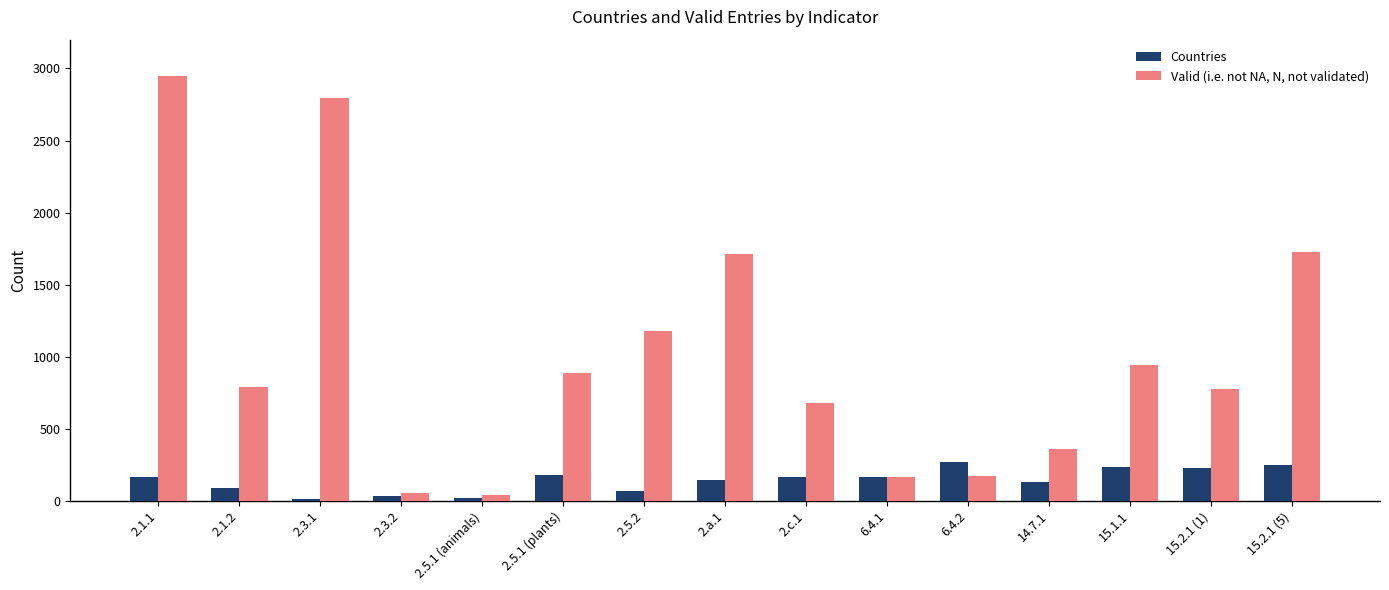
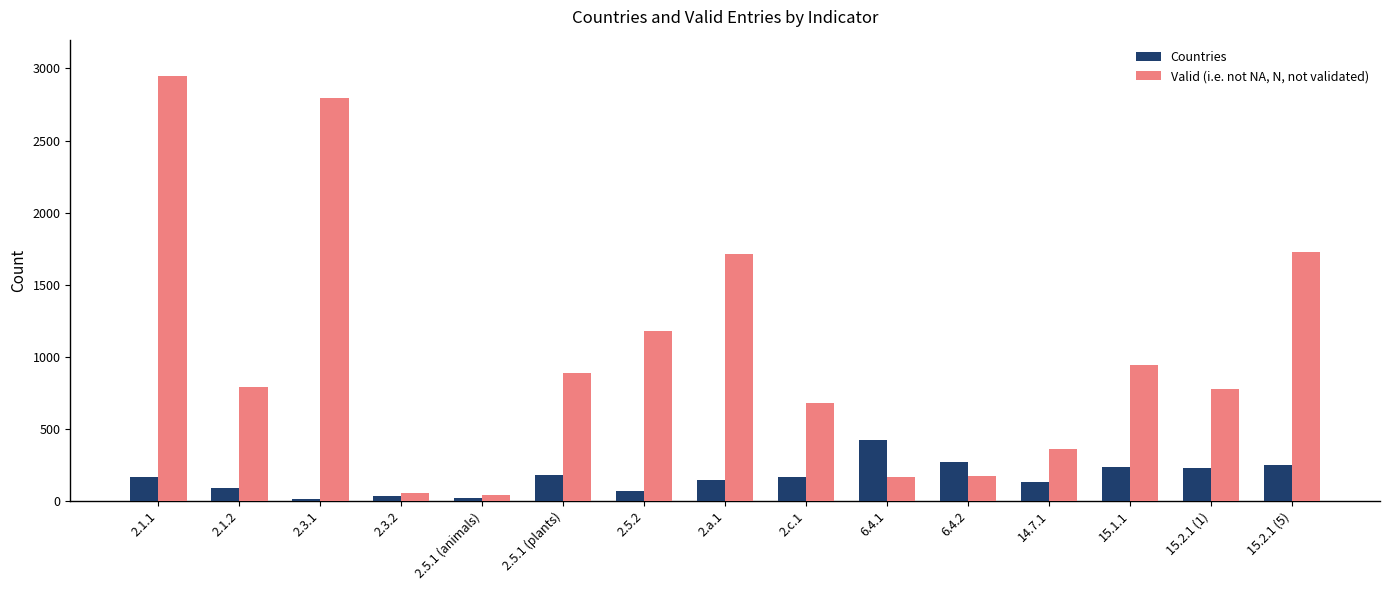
  {
    "Countries": {
      "2.1.1": 170,
      "2.1.2": 90,
      "2.3.2": 40,
      "2.5.1 (animals)": 20,
      "2.5.1 (plants)": 180,
      "2.5.2": 70,
      "2.a.1": 150,
      "2.c.1": 170,
-     "6.4.1": 170,
+     "6.4.1": 420,
      "6.4.2": 270,
      "14.7.1": 130,
      "15.1.1": 240,
      "15.2.1 (1)": 230,
      "15.2.1 (5)": 250
    },
    "Valid (i.e. not NA, N, not validated)": {
      "2.1.1": 2950,
      "2.1.2": 790,
      "2.3.1": 2790,
      "2.3.2": 60,
      "2.5.1 (animals)": 40,
      "2.5.1 (plants)": 890,
      "2.5.2": 1180,
      "2.a.1": 1710,
      "2.c.1": 680,
      "6.4.1": 170,
      "6.4.2": 180,
      "14.7.1": 360,
      "15.1.1": 940,
      "15.2.1 (1)": 780,
      "15.2.1 (5)": 1730
    }
  }
